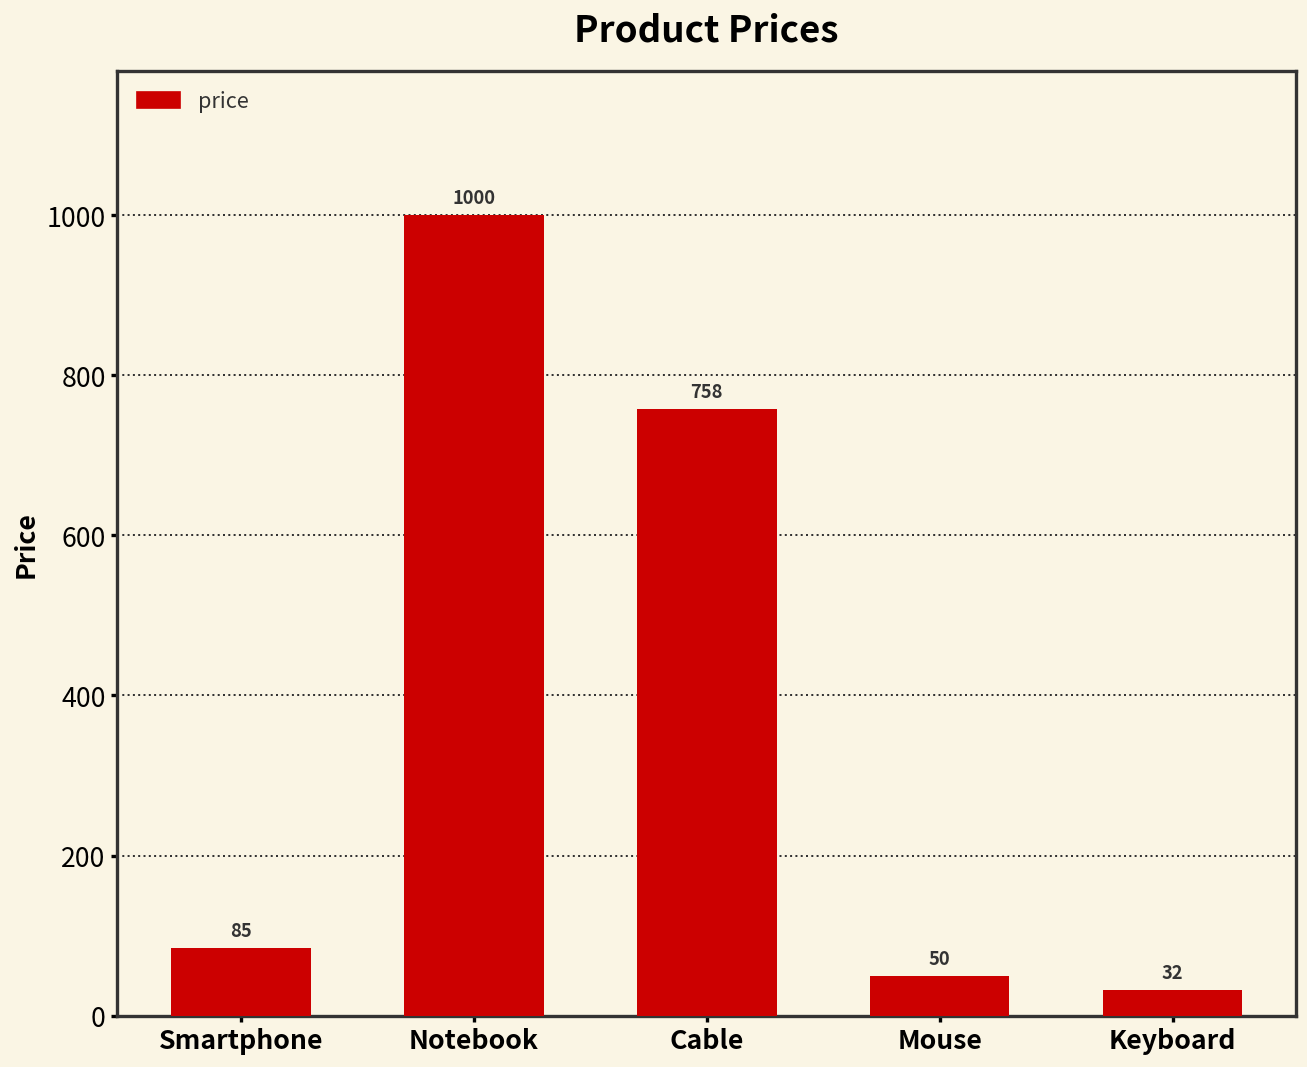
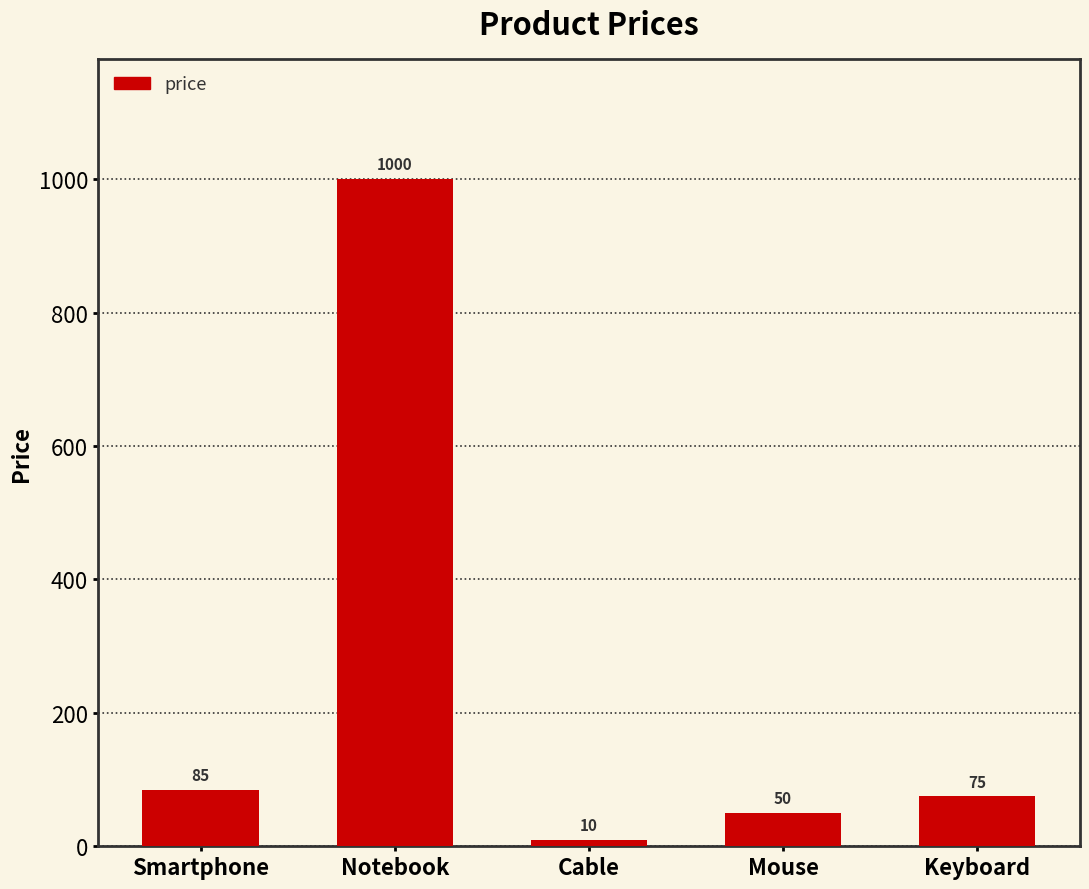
  {
    "Smartphone": 85,
    "Notebook": 1000,
-   "Cable": 758,
+   "Cable": 10,
    "Mouse": 50,
-   "Keyboard": 32
+   "Keyboard": 75
  }
